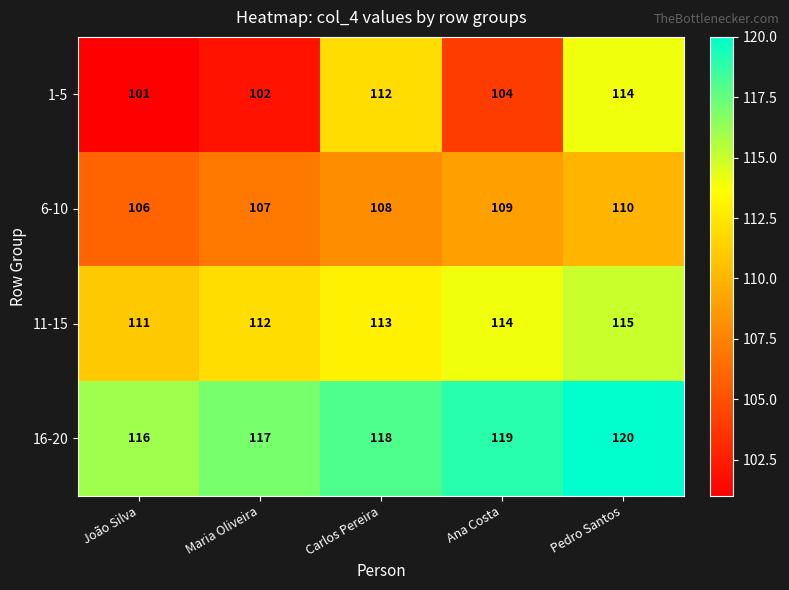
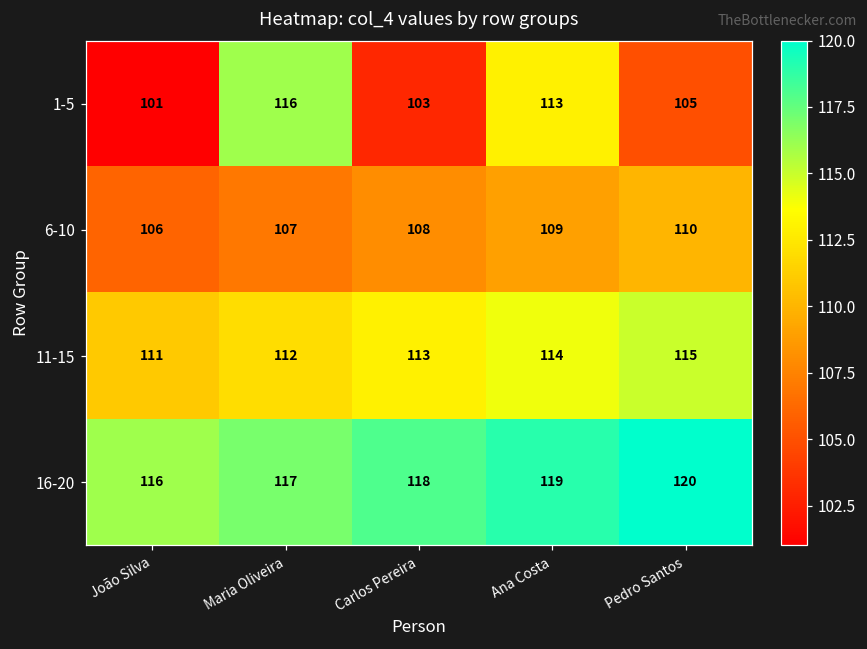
  {
    "1-5": {
      "João Silva": 101,
-     "Maria Oliveira": 102,
-     "Carlos Pereira": 112,
-     "Ana Costa": 104,
-     "Pedro Santos": 114
+     "Maria Oliveira": 116,
+     "Carlos Pereira": 103,
+     "Ana Costa": 113,
+     "Pedro Santos": 105
    },
    "6-10": {
      "João Silva": 106,
      "Maria Oliveira": 107,
      "Carlos Pereira": 108,
      "Ana Costa": 109,
      "Pedro Santos": 110
    },
    "11-15": {
      "João Silva": 111,
      "Maria Oliveira": 112,
      "Carlos Pereira": 113,
      "Ana Costa": 114,
      "Pedro Santos": 115
    },
    "16-20": {
      "João Silva": 116,
      "Maria Oliveira": 117,
      "Carlos Pereira": 118,
      "Ana Costa": 119,
      "Pedro Santos": 120
    }
  }
